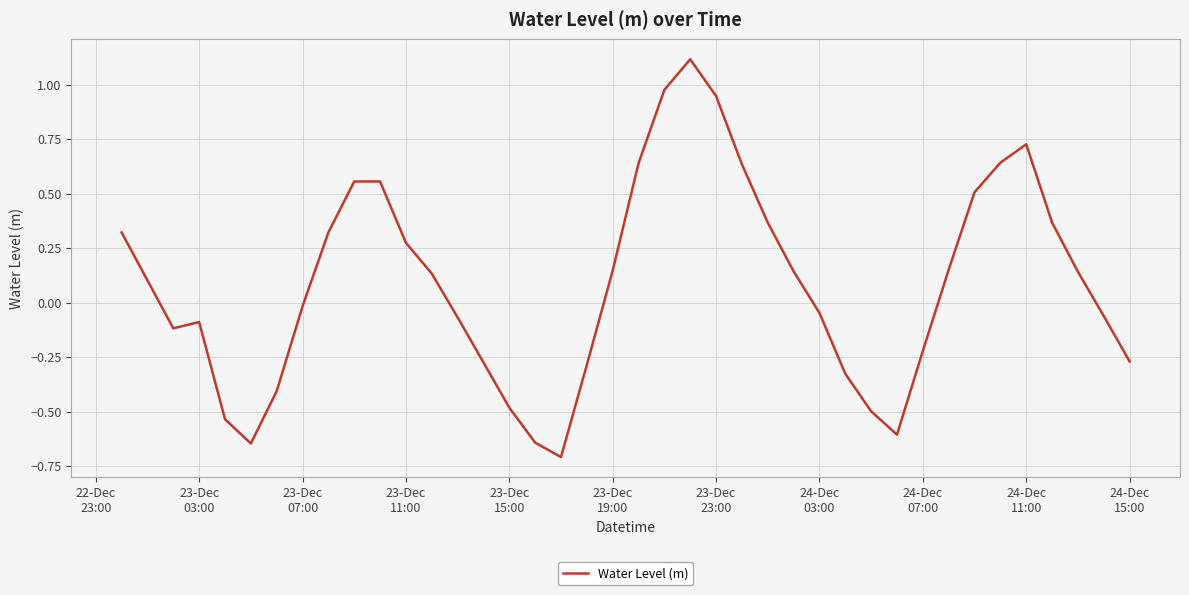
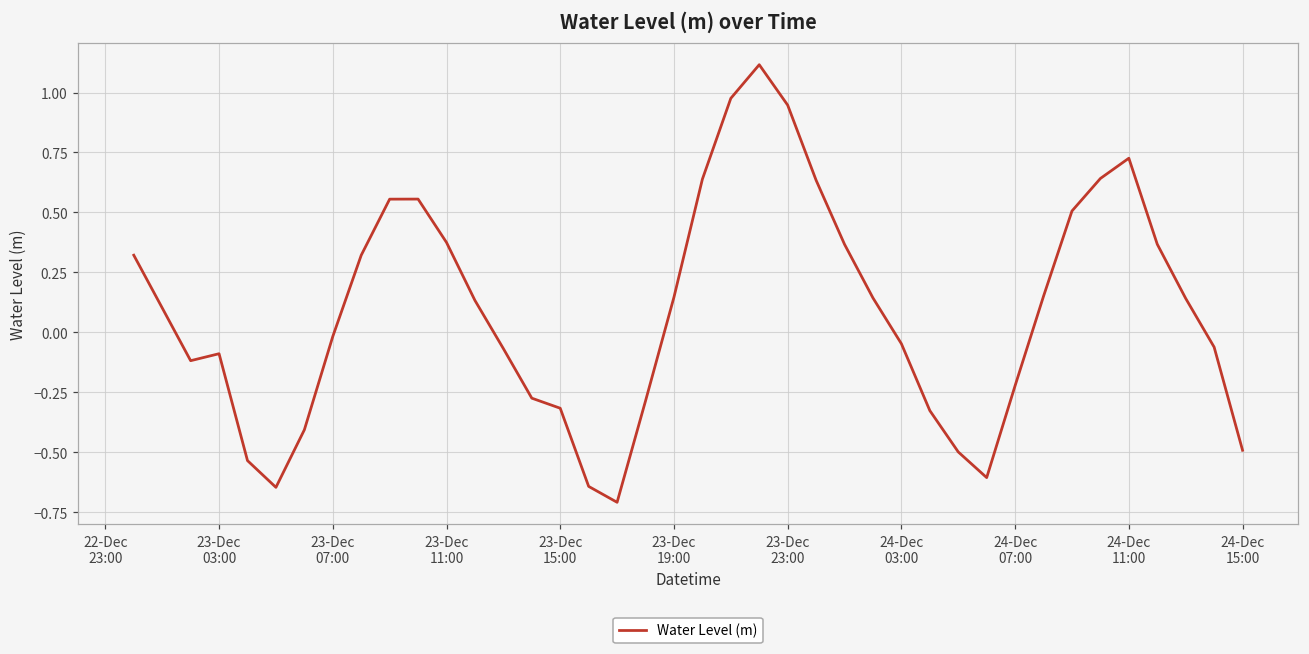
  {
    "23-Dec 03:00": -0.09,
    "23-Dec 07:00": -0.02,
-   "23-Dec 11:00": 0.27,
-   "23-Dec 15:00": -0.48,
+   "23-Dec 11:00": 0.37,
+   "23-Dec 15:00": -0.32,
    "23-Dec 19:00": 0.15,
    "23-Dec 23:00": 0.95,
    "24-Dec 03:00": -0.05,
    "24-Dec 07:00": -0.22,
    "24-Dec 11:00": 0.73,
-   "24-Dec 15:00": -0.27
+   "24-Dec 15:00": -0.49
  }
